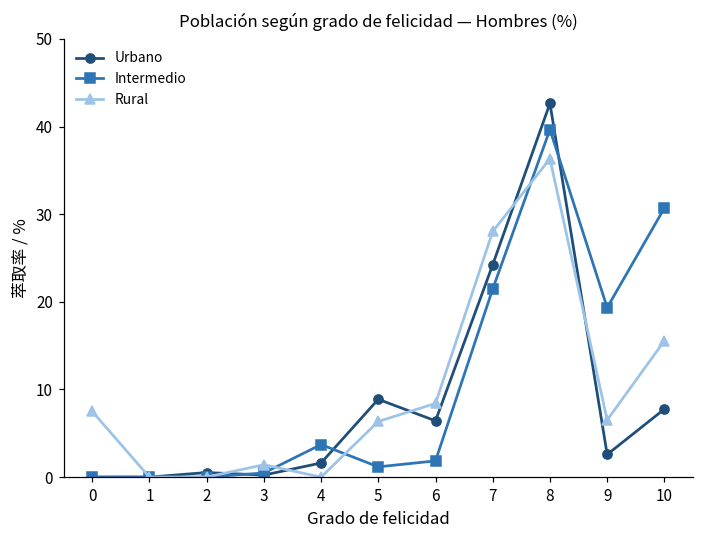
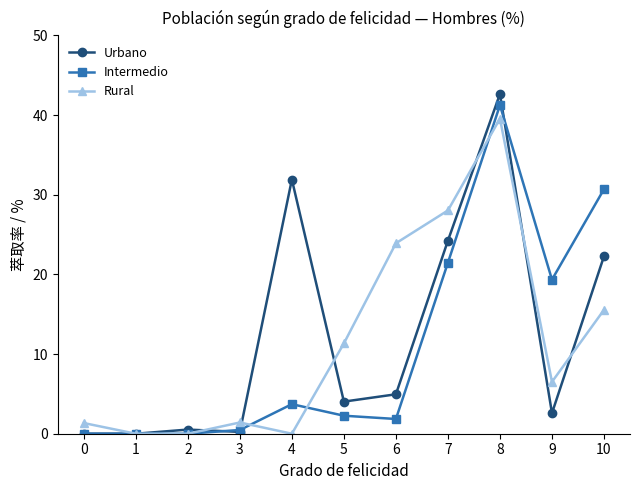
  {
    "Urbano": {
      "2": 1,
-     "4": 2,
-     "5": 9,
-     "6": 6,
+     "4": 32,
+     "5": 4,
+     "6": 5,
      "7": 24,
      "8": 43,
      "9": 3,
-     "10": 8
+     "10": 22
    },
    "Intermedio": {
      "4": 4,
-     "5": 1,
+     "5": 2,
      "6": 2,
      "7": 21,
-     "8": 40,
+     "8": 41,
      "9": 19,
      "10": 31
    },
    "Rural": {
-     "0": 8,
+     "0": 1,
      "3": 1,
      "4": 0,
-     "5": 6,
-     "6": 8,
+     "5": 11,
+     "6": 24,
      "7": 28,
-     "8": 36,
+     "8": 40,
      "9": 7,
      "10": 16
    }
  }
